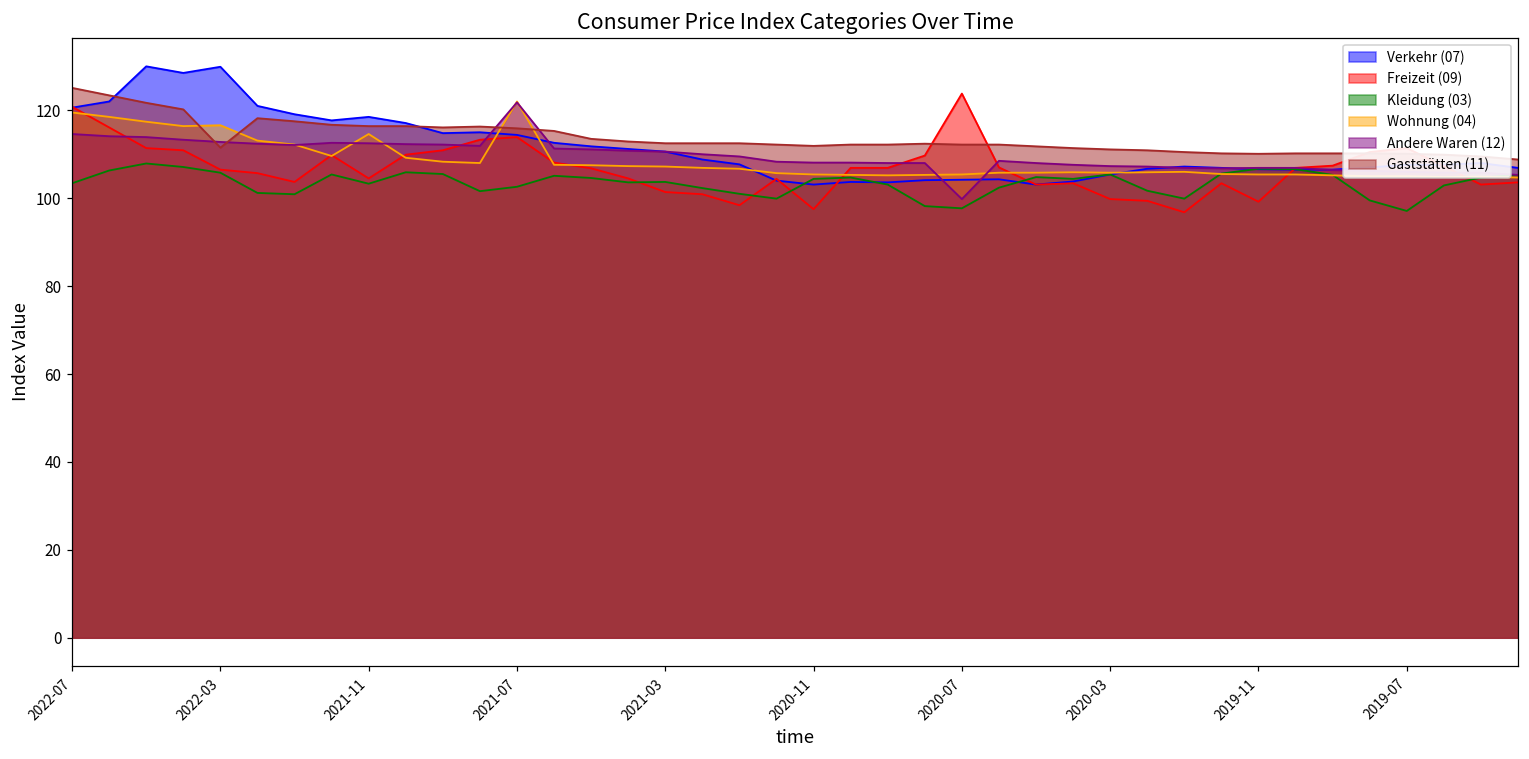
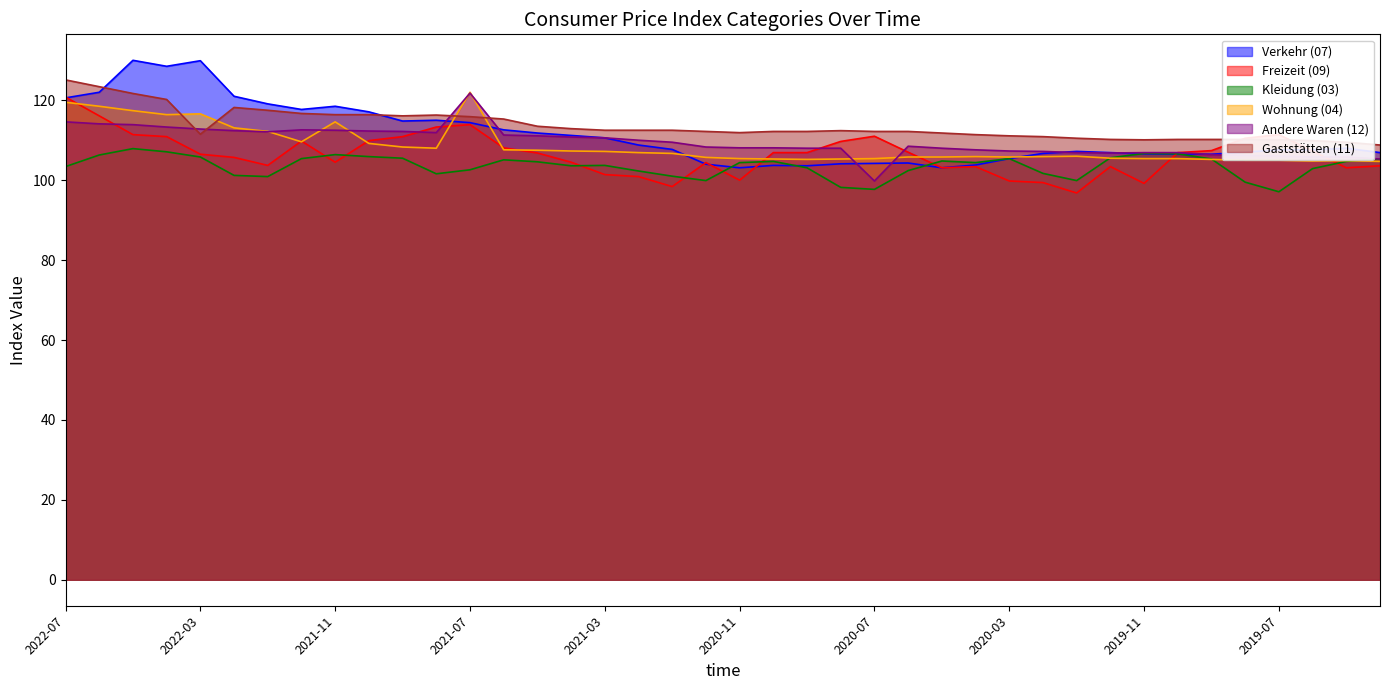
  {
    "Verkehr (07)": {
      "2022-03": 130,
      "2021-11": 119,
      "2020-11": 103,
      "2020-07": 104
    },
    "Freizeit (09)": {
      "2022-03": 107,
      "2021-11": 105,
      "2021-03": 101,
-     "2020-11": 98,
-     "2020-07": 124,
+     "2020-11": 100,
+     "2020-07": 111,
      "2020-03": 100,
      "2019-11": 99
    },
    "Kleidung (03)": {
      "2022-07": 103,
      "2022-03": 106,
-     "2021-11": 103,
+     "2021-11": 106,
      "2021-07": 103,
      "2021-03": 104,
      "2020-11": 104,
      "2020-07": 98,
      "2019-07": 97
    },
    "Wohnung (04)": {
      "2022-07": 120,
      "2022-03": 117,
      "2021-11": 115,
      "2021-03": 107,
      "2020-11": 105,
      "2020-07": 105,
      "2019-11": 105
    },
    "Andere Waren (12)": {
      "2022-07": 115,
      "2022-03": 113,
      "2021-11": 113,
      "2020-11": 108,
      "2020-07": 100,
      "2020-03": 107
    },
    "Gaststätten (11)": {
      "2022-07": 125,
      "2022-03": 112,
      "2021-11": 116,
      "2021-07": 116,
      "2021-03": 113,
      "2020-11": 112,
      "2020-07": 112,
      "2020-03": 111,
      "2019-11": 110
    }
  }
